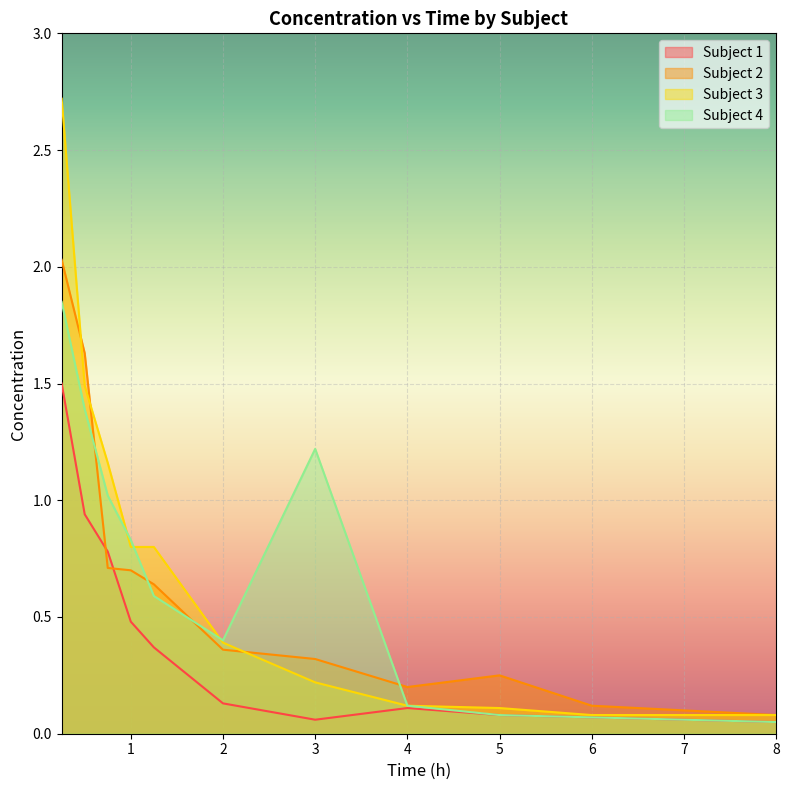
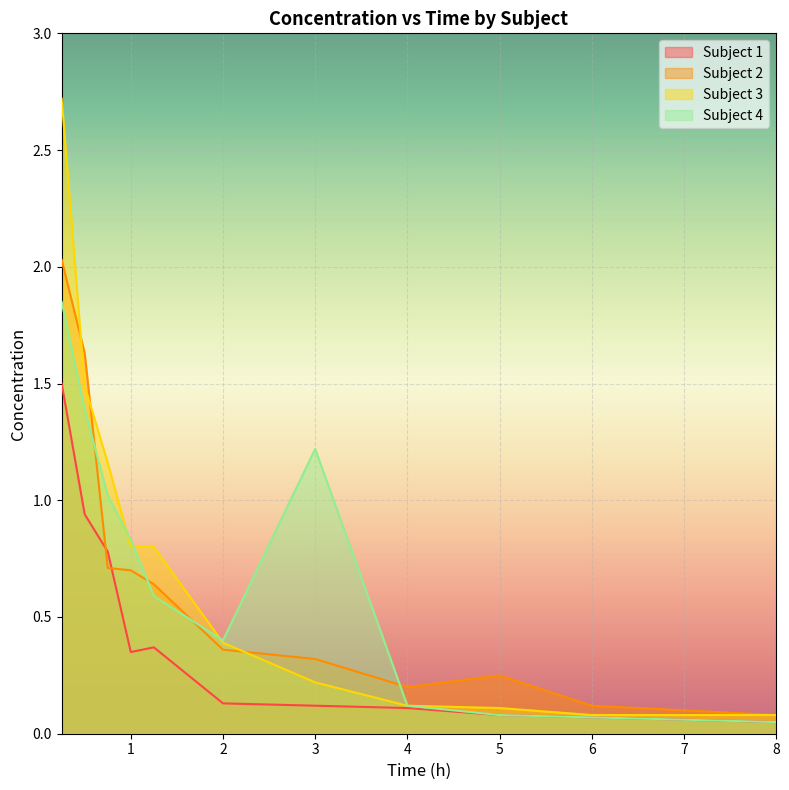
  {
    "Subject 1": {
-     "1": 0.48,
+     "1": 0.35,
      "2": 0.13,
-     "3": 0.06
+     "3": 0.12
    },
    "Subject 4": {
      "1": 0.83,
      "3": 1.22
    }
  }
